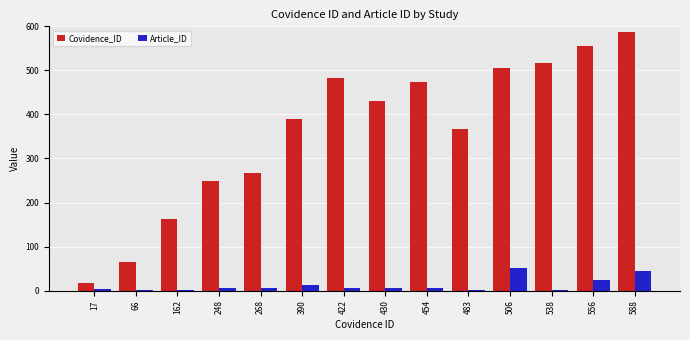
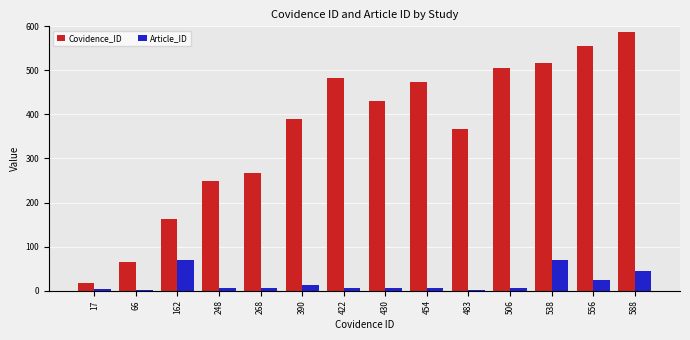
  {
    "Covidence_ID": {
      "17": 20,
      "66": 70,
      "162": 160,
      "248": 250,
      "268": 270,
      "390": 390,
      "422": 480,
      "430": 430,
      "454": 470,
      "483": 370,
      "506": 510,
      "538": 520,
      "556": 560,
      "588": 590
    },
    "Article_ID": {
-     "162": 0,
+     "162": 70,
      "248": 10,
      "268": 10,
      "390": 10,
      "422": 10,
      "454": 10,
-     "506": 50,
-     "538": 0,
+     "506": 10,
+     "538": 70,
      "556": 30,
      "588": 50
    }
  }
